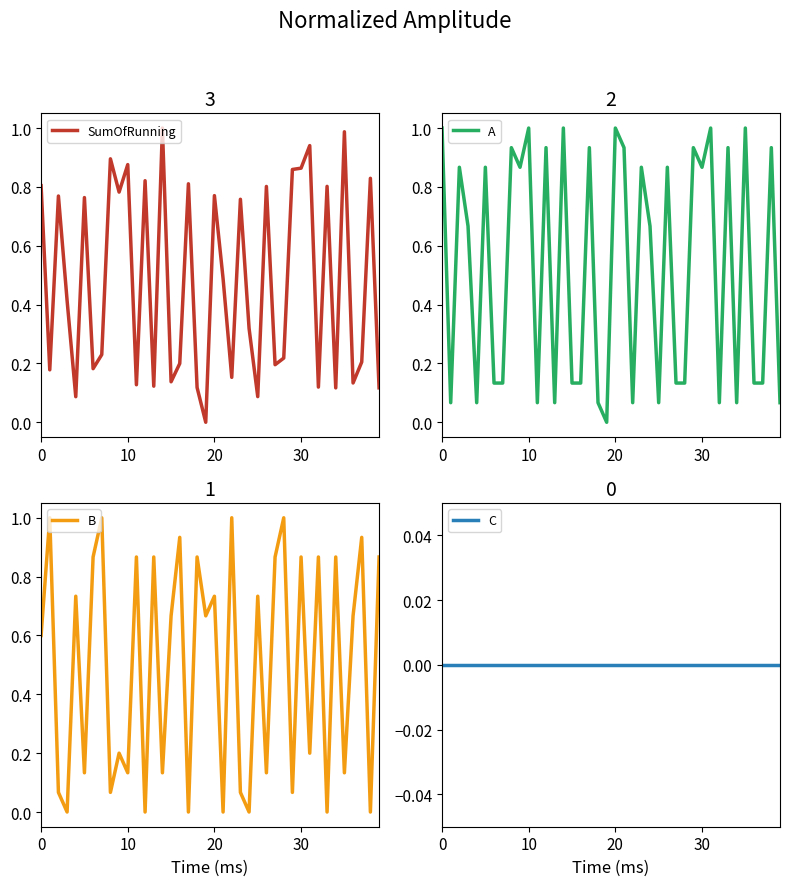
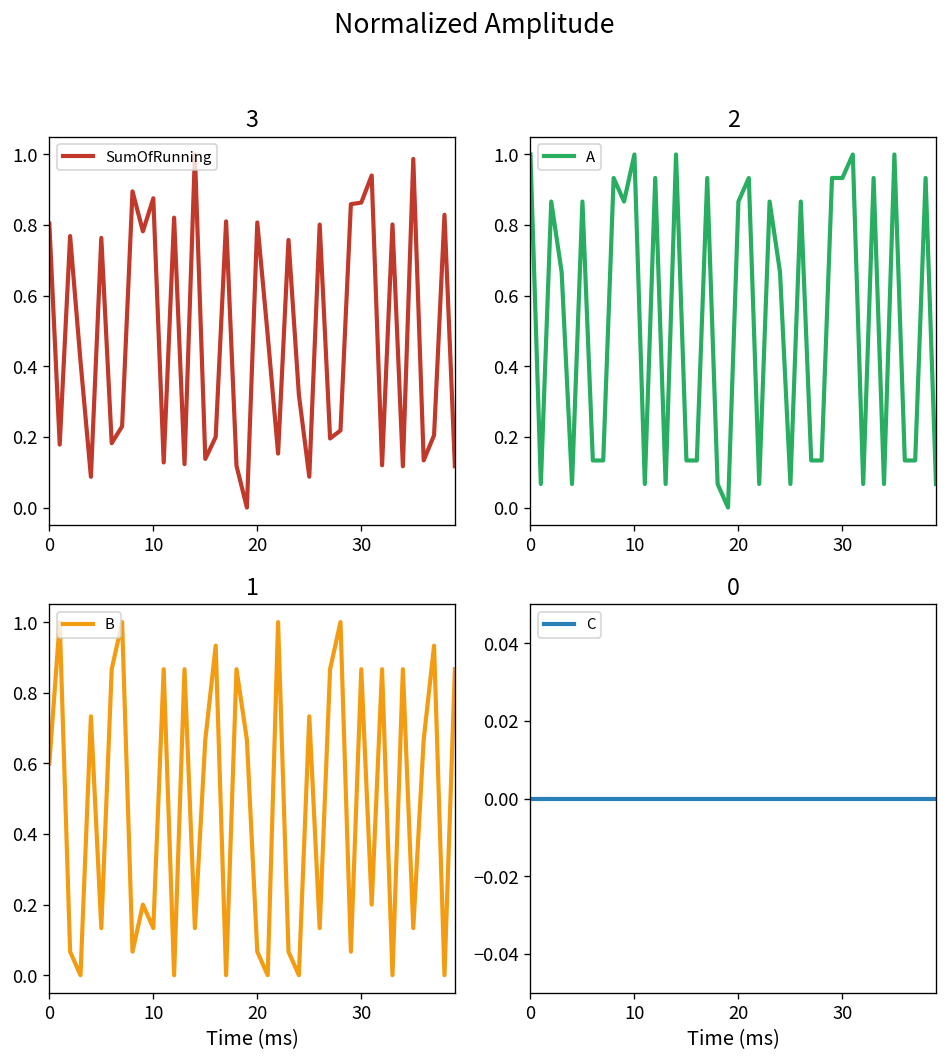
  {
    "3": {
      "0": 0.80,
      "10": 0.88,
-     "20": 0.77,
+     "20": 0.81,
      "30": 0.86
    },
    "2": {
      "0": 1.00,
      "10": 1.00,
-     "20": 1.00,
-     "30": 0.87
+     "20": 0.87,
+     "30": 0.93
    },
    "1": {
      "0": 0.60,
      "10": 0.13,
-     "20": 0.73,
+     "20": 0.07,
      "30": 0.87
    },
    "0": {
      "0": 0.000,
      "10": 0.000,
      "20": 0.000,
      "30": 0.000
    }
  }
